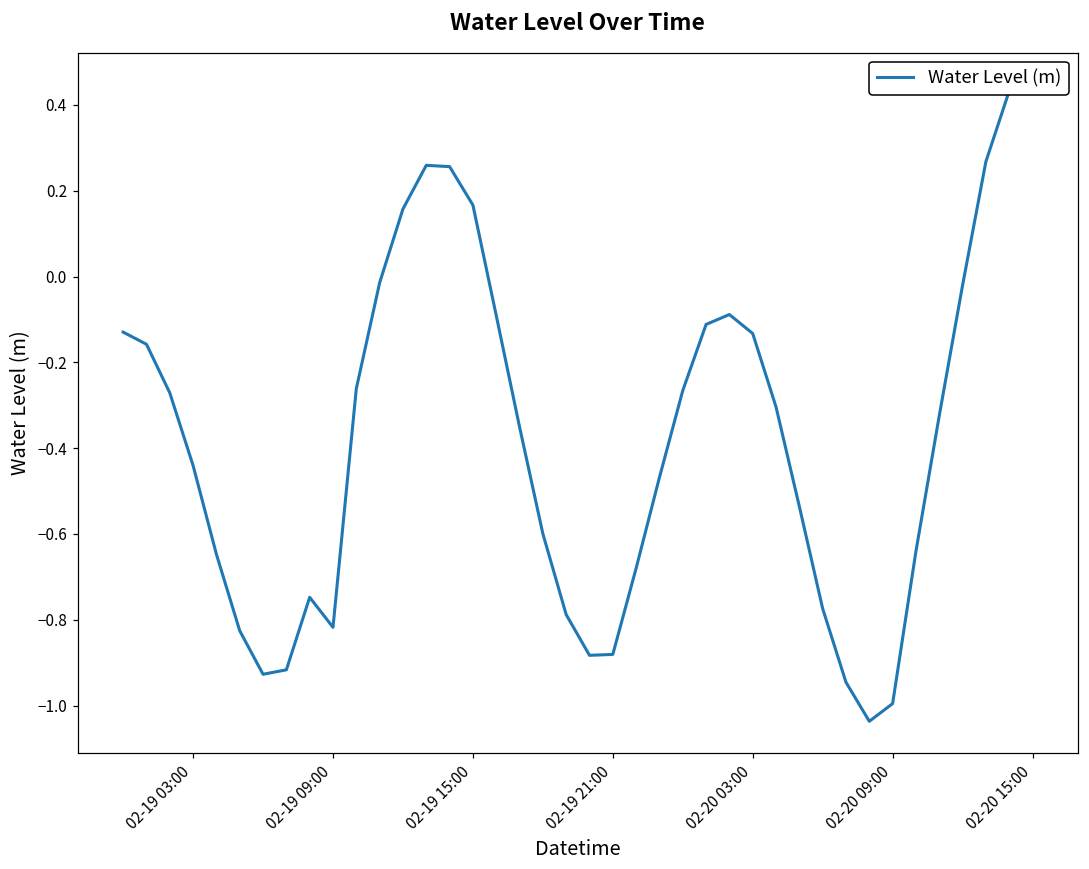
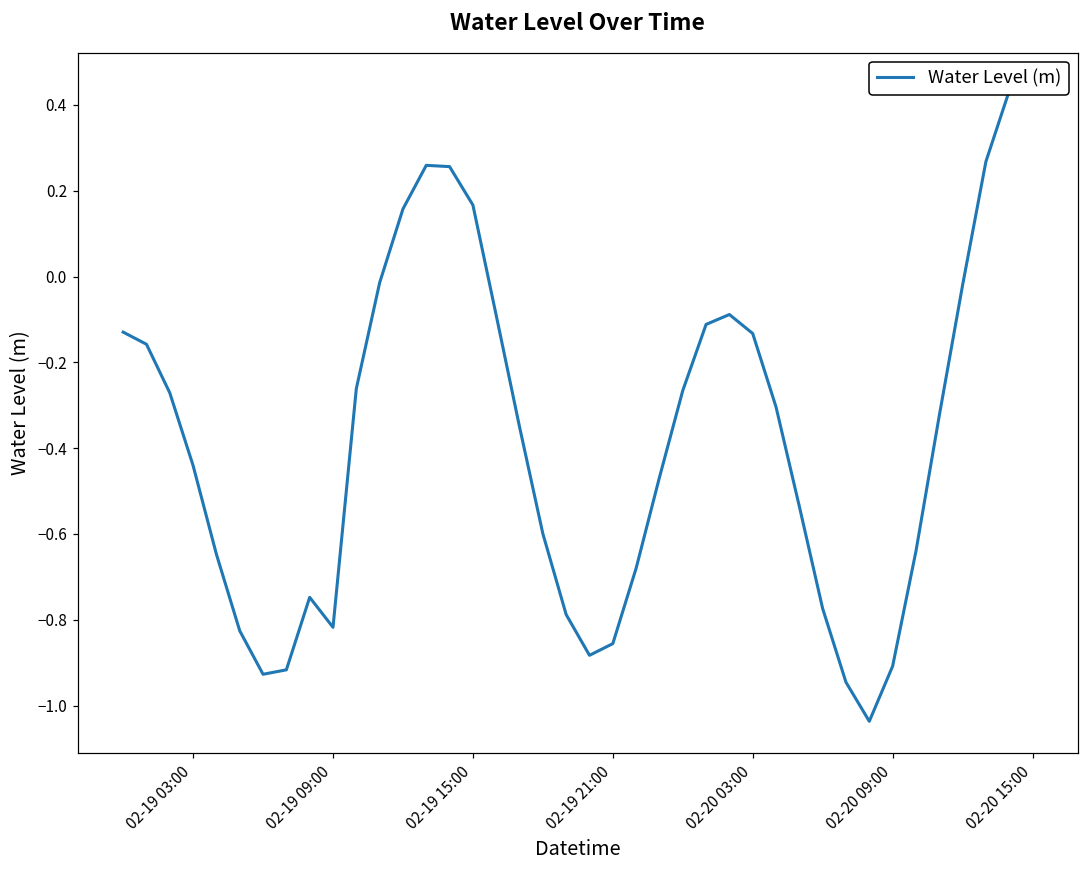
  {
    "02-19 03:00": -0.44,
    "02-19 09:00": -0.82,
    "02-19 15:00": 0.17,
-   "02-19 21:00": -0.88,
+   "02-19 21:00": -0.86,
    "02-20 03:00": -0.13,
-   "02-20 09:00": -1.00
+   "02-20 09:00": -0.91
  }
